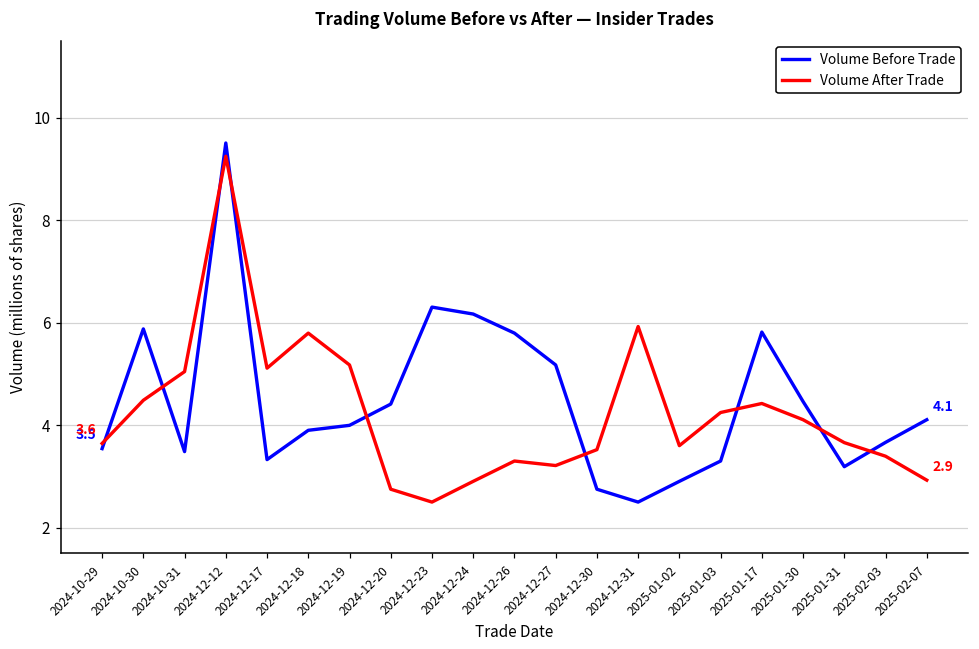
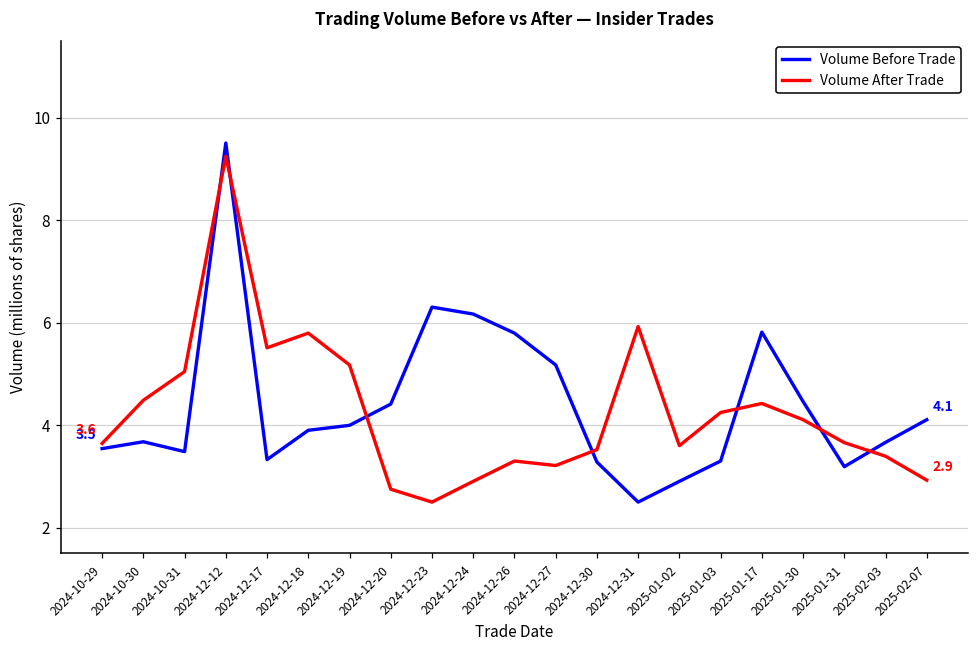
  {
    "Volume Before Trade": {
-     "2024-10-30": 5.9,
+     "2024-10-30": 3.7,
      "2024-10-31": 3.5,
      "2024-12-12": 9.5,
      "2024-12-17": 3.3,
      "2024-12-18": 3.9,
      "2024-12-19": 4.0,
      "2024-12-20": 4.4,
      "2024-12-23": 6.3,
      "2024-12-24": 6.2,
      "2024-12-26": 5.8,
      "2024-12-27": 5.2,
-     "2024-12-30": 2.7,
+     "2024-12-30": 3.3,
      "2024-12-31": 2.5,
      "2025-01-02": 2.9,
      "2025-01-03": 3.3,
      "2025-01-17": 5.8,
      "2025-01-30": 4.5,
      "2025-01-31": 3.2,
      "2025-02-03": 3.7
    },
    "Volume After Trade": {
      "2024-10-30": 4.5,
      "2024-10-31": 5.0,
      "2024-12-12": 9.3,
-     "2024-12-17": 5.1,
+     "2024-12-17": 5.5,
      "2024-12-18": 5.8,
      "2024-12-19": 5.2,
      "2024-12-20": 2.7,
      "2024-12-23": 2.5,
      "2024-12-24": 2.9,
      "2024-12-26": 3.3,
      "2024-12-27": 3.2,
      "2024-12-30": 3.5,
      "2024-12-31": 5.9,
      "2025-01-02": 3.6,
      "2025-01-03": 4.2,
      "2025-01-17": 4.4,
      "2025-01-30": 4.1,
      "2025-01-31": 3.7,
      "2025-02-03": 3.4
    }
  }
